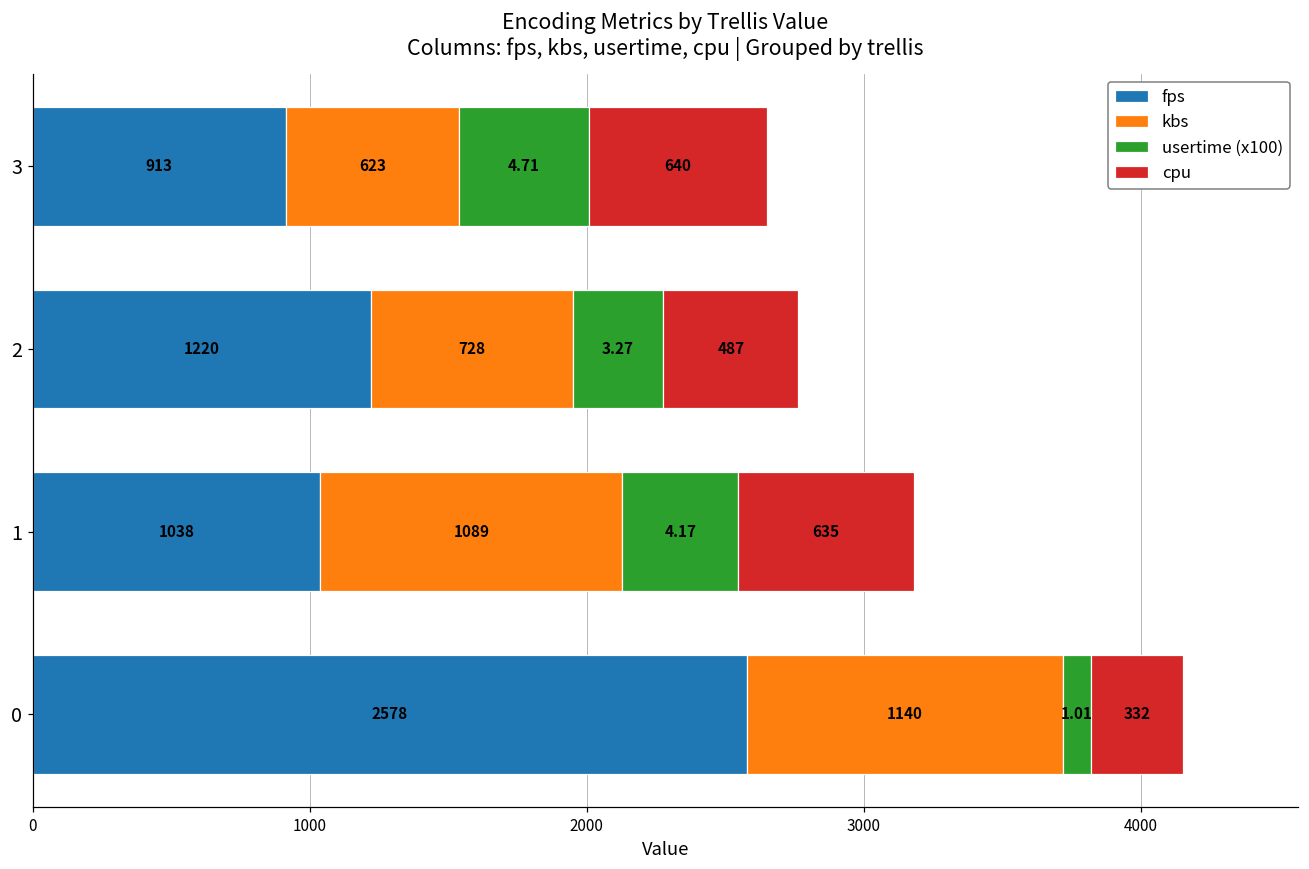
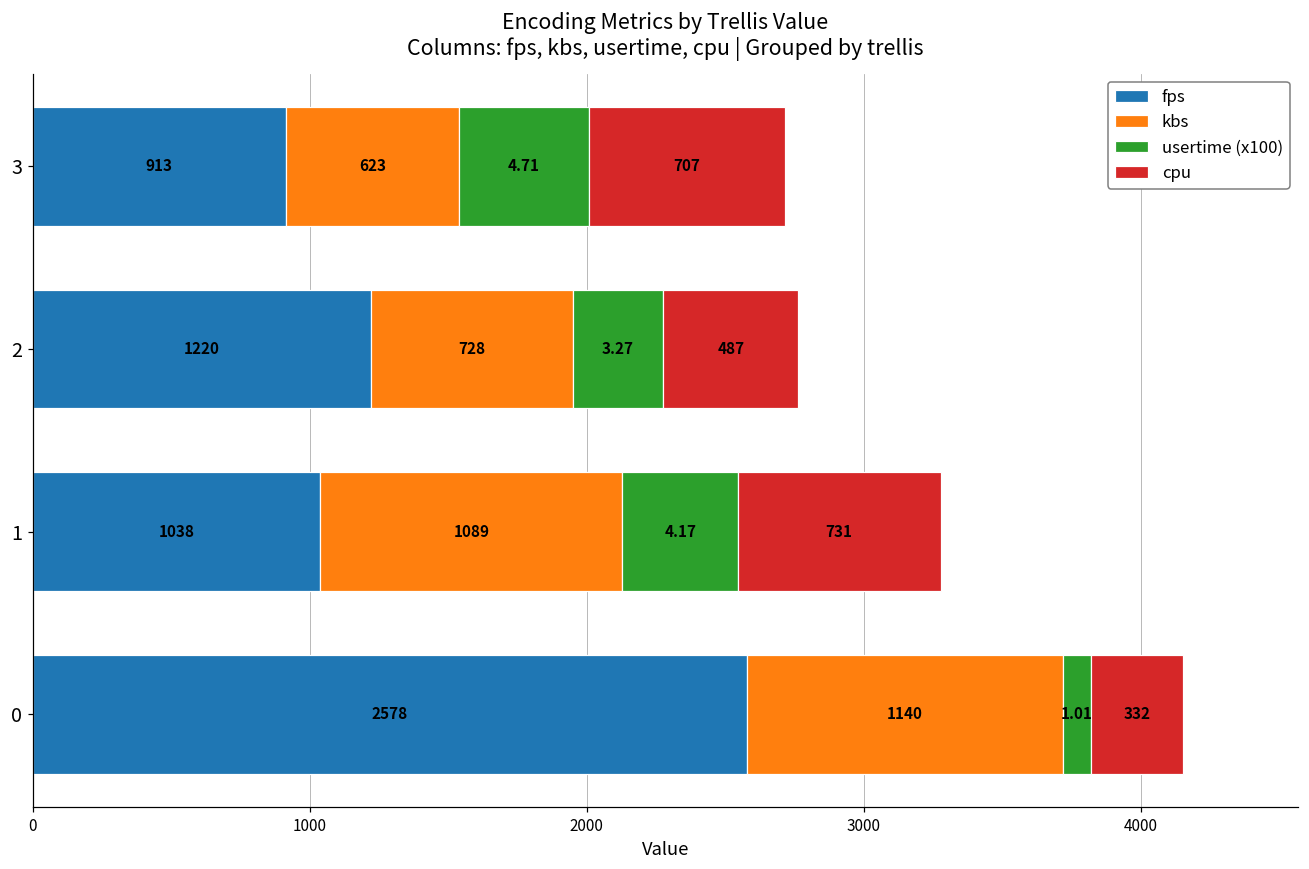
  {
    "fps": {
      "2": 1220,
      "1": 1038,
      "0": 2578
    },
    "kbs": {
      "0": 1140
    },
    "cpu": {
-     "3": 640,
+     "3": 707,
      "2": 487,
-     "1": 635,
+     "1": 731,
      "0": 332
    }
  }
